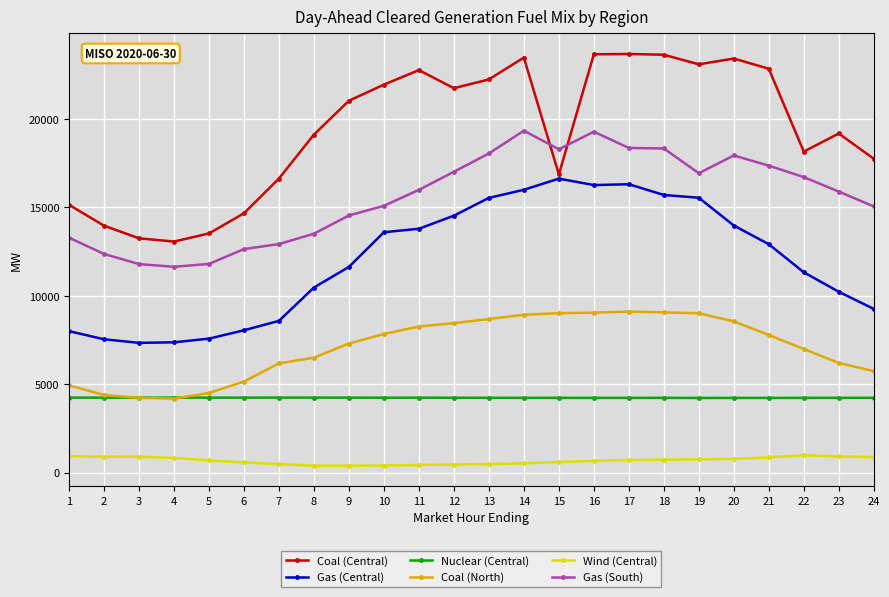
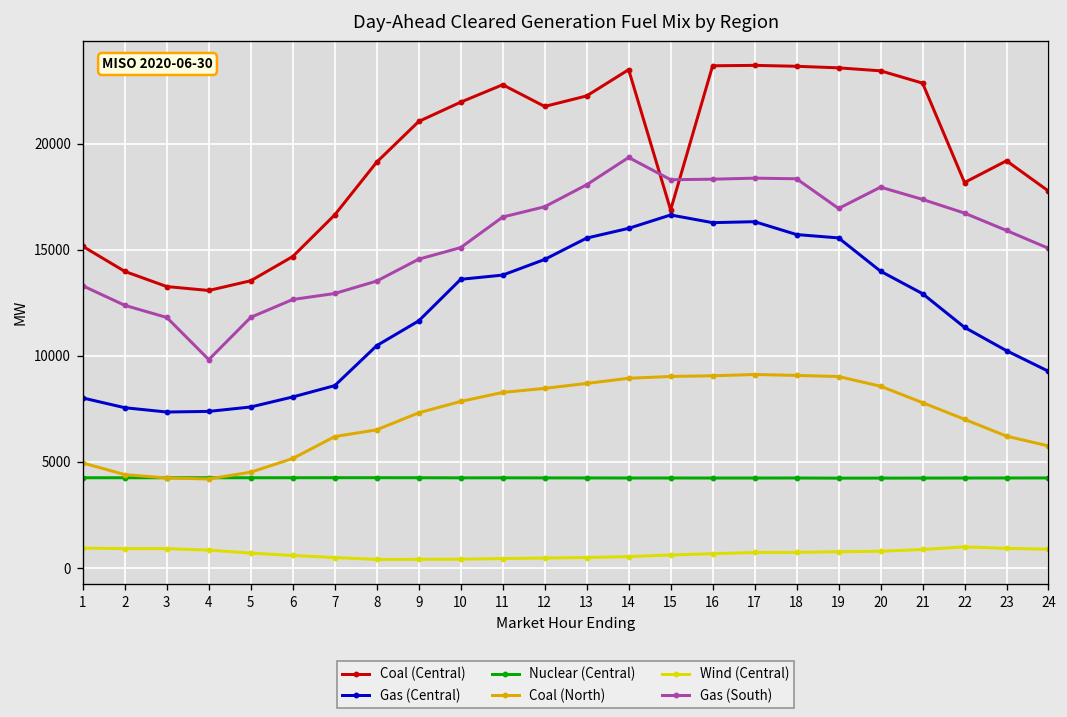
  {
    "Coal (Central)": {
      "1": 15200,
      "2": 14000,
      "3": 13300,
      "4": 13100,
      "5": 13500,
      "6": 14700,
      "7": 16600,
      "8": 19100,
      "9": 21000,
      "10": 22000,
      "11": 22800,
      "12": 21700,
      "13": 22200,
      "14": 23500,
      "15": 16900,
      "16": 23700,
      "17": 23700,
      "18": 23600,
-     "19": 23100,
+     "19": 23600,
      "20": 23400,
      "21": 22800,
      "22": 18200,
      "23": 19200,
      "24": 17800
    },
    "Gas (Central)": {
      "1": 8000,
      "2": 7500,
      "3": 7300,
      "4": 7400,
      "5": 7600,
      "6": 8100,
      "7": 8600,
      "8": 10500,
      "9": 11600,
      "10": 13600,
      "11": 13800,
      "12": 14500,
      "13": 15500,
      "14": 16000,
      "15": 16600,
      "16": 16300,
      "17": 16300,
      "18": 15700,
      "19": 15600,
      "20": 14000,
      "21": 12900,
      "22": 11300,
      "23": 10200,
      "24": 9300
    },
    "Nuclear (Central)": {
      "1": 4200,
      "5": 4200,
      "6": 4200,
      "7": 4200,
      "8": 4200,
      "9": 4200,
      "10": 4200,
      "11": 4200,
      "12": 4200,
      "13": 4200,
      "14": 4200,
      "15": 4200,
      "16": 4200,
      "17": 4200,
      "18": 4200,
      "19": 4200,
      "20": 4200,
      "21": 4200,
      "22": 4200,
      "23": 4200,
      "24": 4200
    },
    "Gas (South)": {
      "1": 13300,
      "2": 12400,
      "3": 11800,
-     "4": 11600,
+     "4": 9800,
      "5": 11800,
      "6": 12600,
      "7": 12900,
      "8": 13500,
      "9": 14500,
      "10": 15100,
-     "11": 16000,
+     "11": 16500,
      "12": 17000,
      "13": 18100,
      "14": 19300,
      "15": 18300,
-     "16": 19300,
+     "16": 18300,
      "17": 18400,
      "18": 18300,
      "19": 16900,
      "20": 17900,
      "21": 17400,
      "22": 16700,
      "23": 15900,
      "24": 15100
    }
  }
